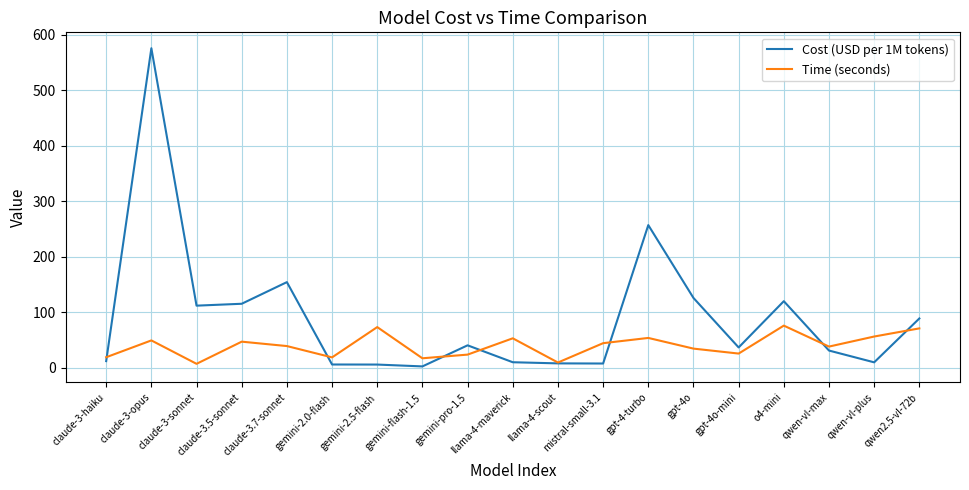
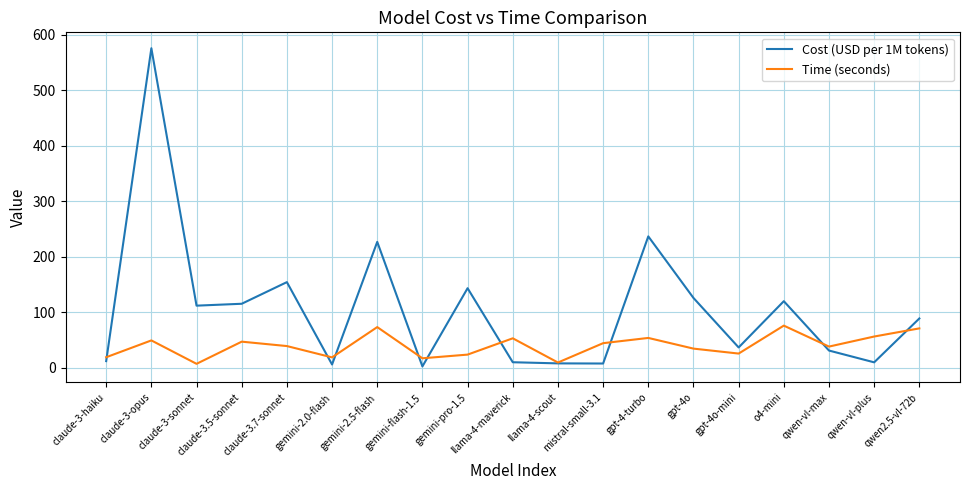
  {
    "Cost (USD per 1M tokens)": {
      "claude-3-haiku": 10,
      "claude-3-opus": 580,
      "claude-3-sonnet": 110,
      "claude-3.5-sonnet": 120,
      "claude-3.7-sonnet": 150,
      "gemini-2.0-flash": 10,
-     "gemini-2.5-flash": 10,
+     "gemini-2.5-flash": 230,
      "gemini-flash-1.5": 0,
-     "gemini-pro-1.5": 40,
+     "gemini-pro-1.5": 140,
      "llama-4-maverick": 10,
      "mistral-small-3.1": 10,
-     "gpt-4-turbo": 260,
+     "gpt-4-turbo": 240,
      "gpt-4o": 130,
      "gpt-4o-mini": 40,
      "o4-mini": 120,
      "qwen-vl-max": 30,
      "qwen-vl-plus": 10,
      "qwen2.5-vl-72b": 90
    },
    "Time (seconds)": {
      "claude-3-haiku": 20,
      "claude-3-opus": 50,
      "claude-3-sonnet": 10,
      "claude-3.5-sonnet": 50,
      "claude-3.7-sonnet": 40,
      "gemini-2.0-flash": 20,
      "gemini-2.5-flash": 70,
      "gemini-flash-1.5": 20,
      "gemini-pro-1.5": 20,
      "llama-4-maverick": 50,
      "mistral-small-3.1": 40,
      "gpt-4-turbo": 50,
      "gpt-4o": 30,
      "gpt-4o-mini": 30,
      "o4-mini": 80,
      "qwen-vl-max": 40,
      "qwen-vl-plus": 60,
      "qwen2.5-vl-72b": 70
    }
  }
